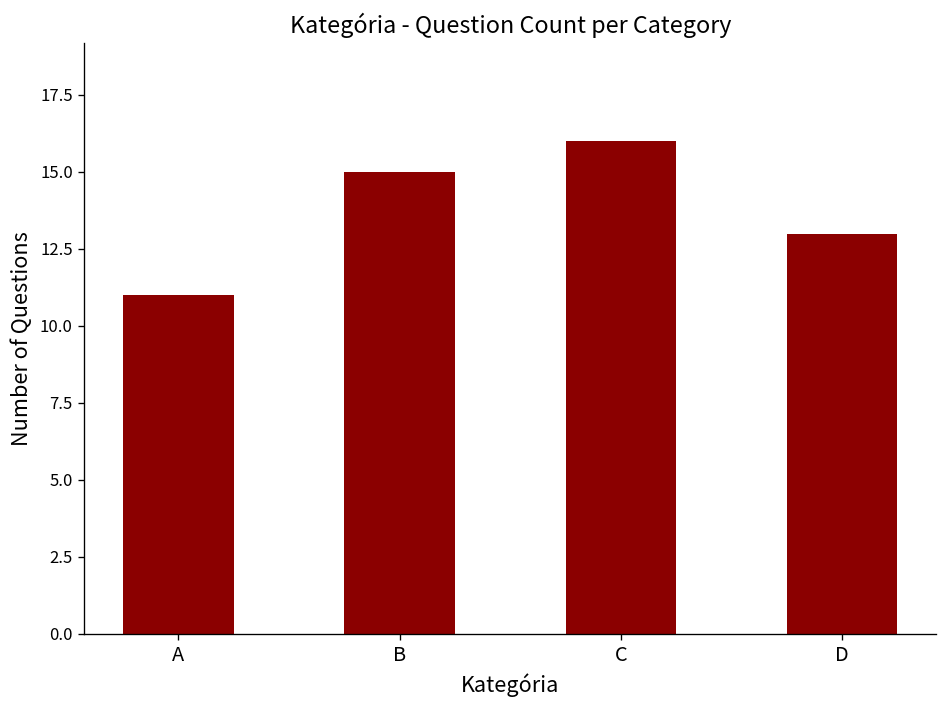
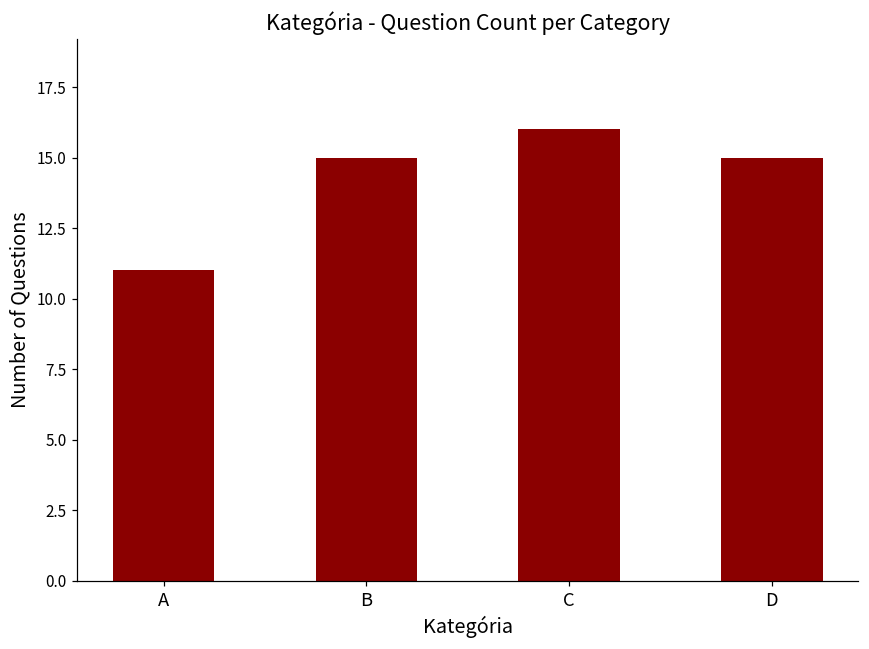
  {
    "A": 11,
    "B": 15,
    "C": 16,
-   "D": 13
+   "D": 15
  }
